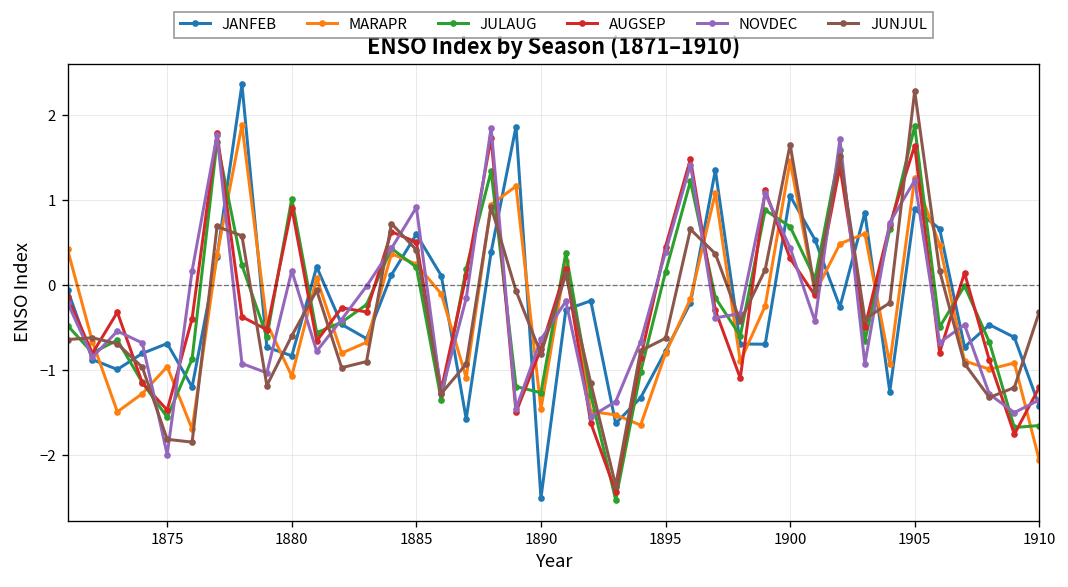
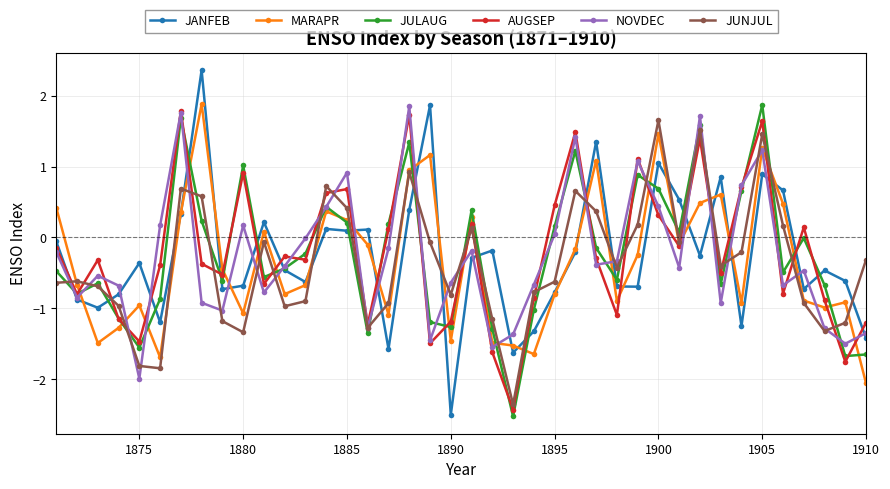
  {
    "JANFEB": {
-     "1875": -0.7,
-     "1880": -0.8,
-     "1885": 0.6,
+     "1875": -0.4,
+     "1880": -0.7,
+     "1885": 0.1,
      "1890": -2.5,
      "1900": 1.1,
      "1905": 0.9,
      "1910": -1.4
    },
    "MARAPR": {
      "1875": -1.0,
      "1880": -1.1,
      "1885": 0.2,
      "1890": -1.5,
      "1900": 1.5,
      "1910": -2.1
    },
    "JULAUG": {
      "1875": -1.6,
      "1880": 1.0,
      "1885": 0.2,
      "1890": -1.3,
      "1895": 0.2,
      "1900": 0.7,
      "1905": 1.9,
      "1910": -1.7
    },
    "AUGSEP": {
      "1875": -1.5,
      "1880": 0.9,
-     "1885": 0.5,
-     "1890": -0.7,
+     "1885": 0.7,
+     "1890": -1.2,
      "1895": 0.5,
      "1900": 0.3,
      "1905": 1.6,
      "1910": -1.2
    },
    "NOVDEC": {
      "1875": -2.0,
      "1880": 0.2,
      "1885": 0.9,
      "1890": -0.6,
-     "1895": 0.4,
+     "1895": 0.0,
      "1900": 0.4,
      "1910": -1.3
    },
    "JUNJUL": {
      "1875": -1.8,
-     "1880": -0.6,
+     "1880": -1.3,
      "1885": 0.4,
      "1890": -0.8,
      "1895": -0.6,
      "1900": 1.7,
-     "1905": 2.3,
+     "1905": 1.5,
      "1910": -0.3
    }
  }
